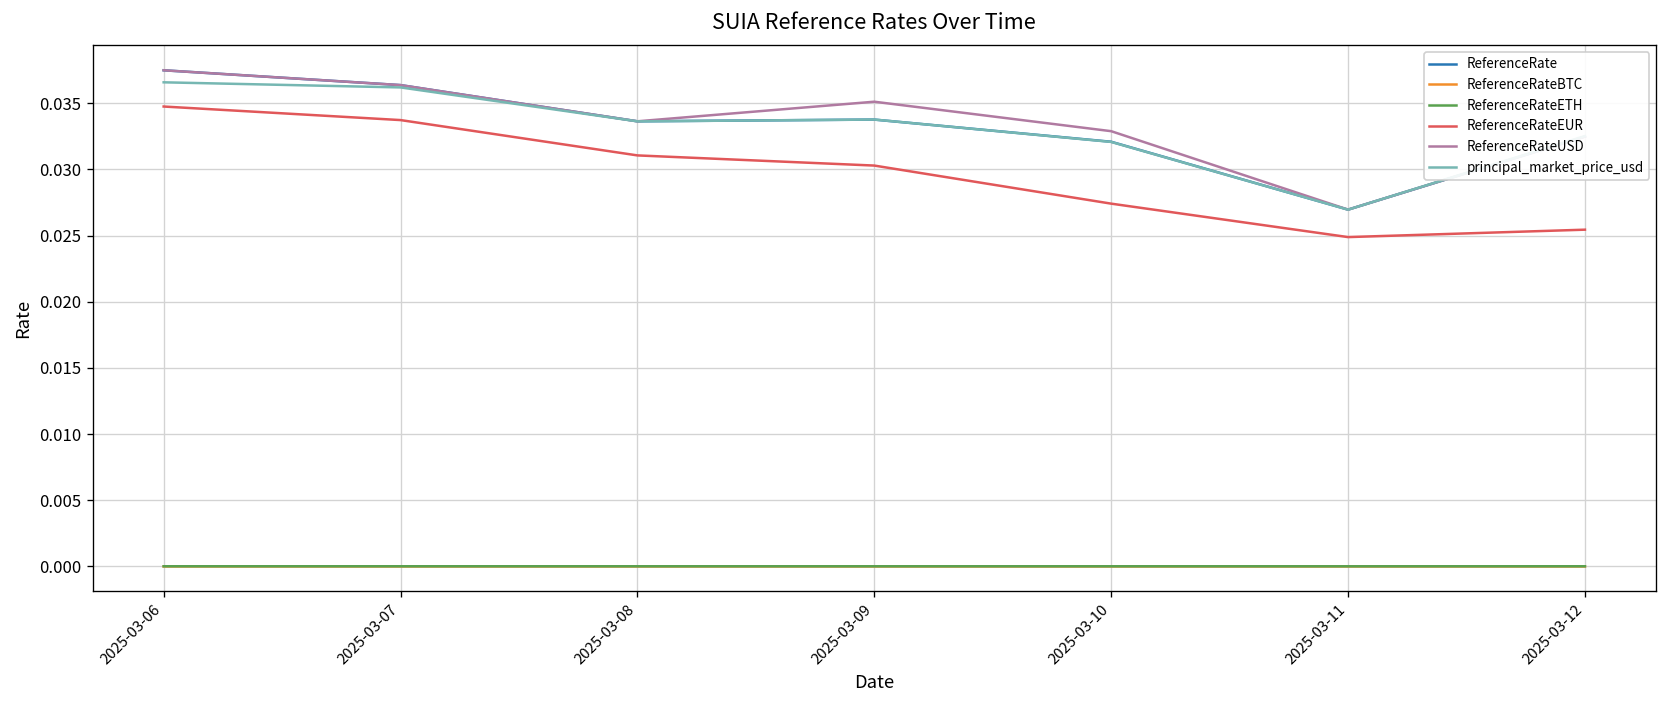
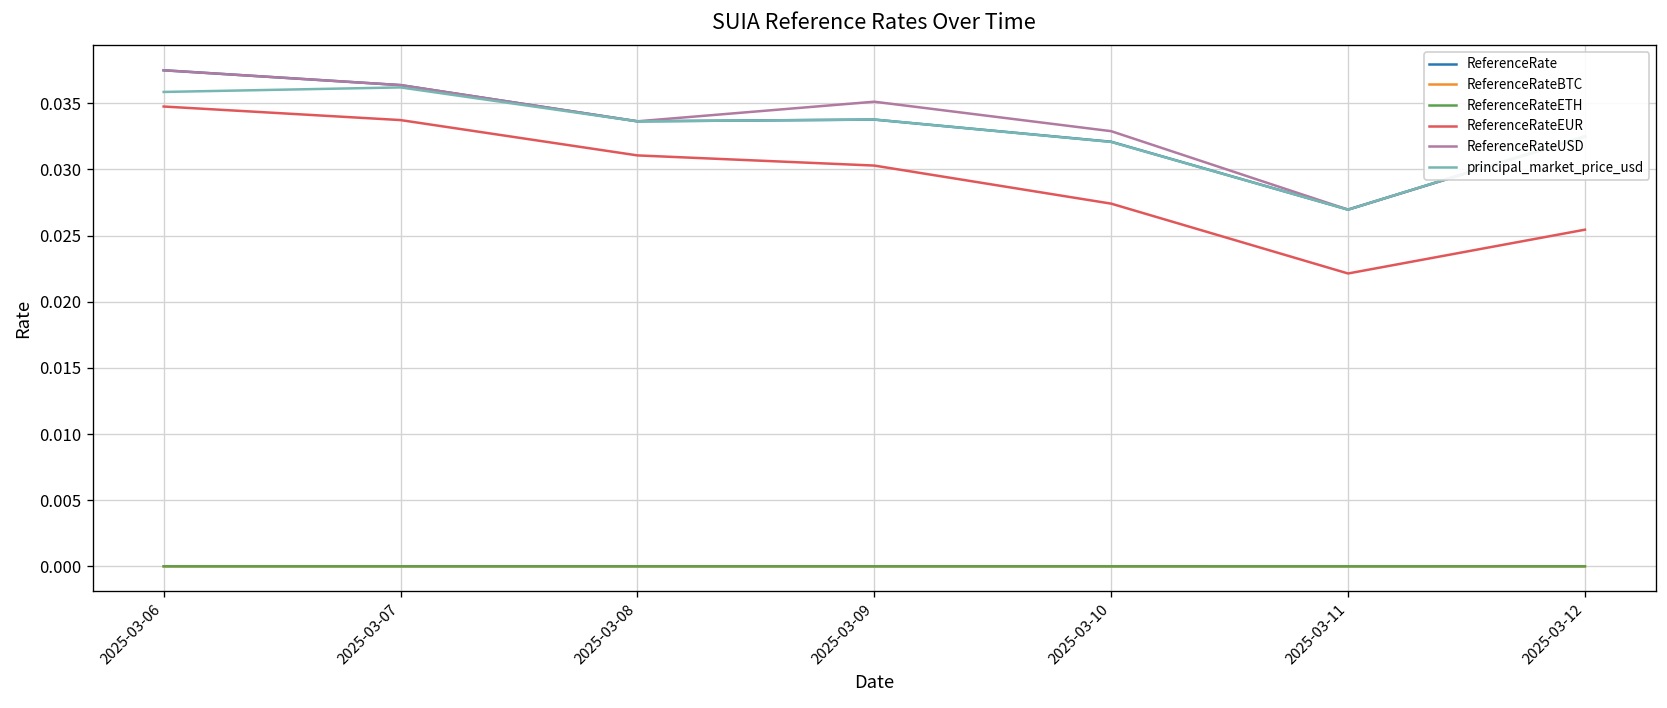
  {
    "ReferenceRateETH": {
      "2025-03-06": 0.0000,
      "2025-03-07": 0.0000,
      "2025-03-08": 0.0000,
      "2025-03-09": 0.0000,
      "2025-03-10": 0.0000,
      "2025-03-11": 0.0000,
      "2025-03-12": 0.0000
    },
    "ReferenceRateEUR": {
      "2025-03-06": 0.0348,
      "2025-03-07": 0.0337,
      "2025-03-08": 0.0311,
      "2025-03-09": 0.0303,
      "2025-03-10": 0.0274,
-     "2025-03-11": 0.0249,
+     "2025-03-11": 0.0221,
      "2025-03-12": 0.0255
    },
    "ReferenceRateUSD": {
      "2025-03-09": 0.0351,
      "2025-03-10": 0.0329
    },
    "principal_market_price_usd": {
-     "2025-03-06": 0.0366
+     "2025-03-06": 0.0359
    }
  }
